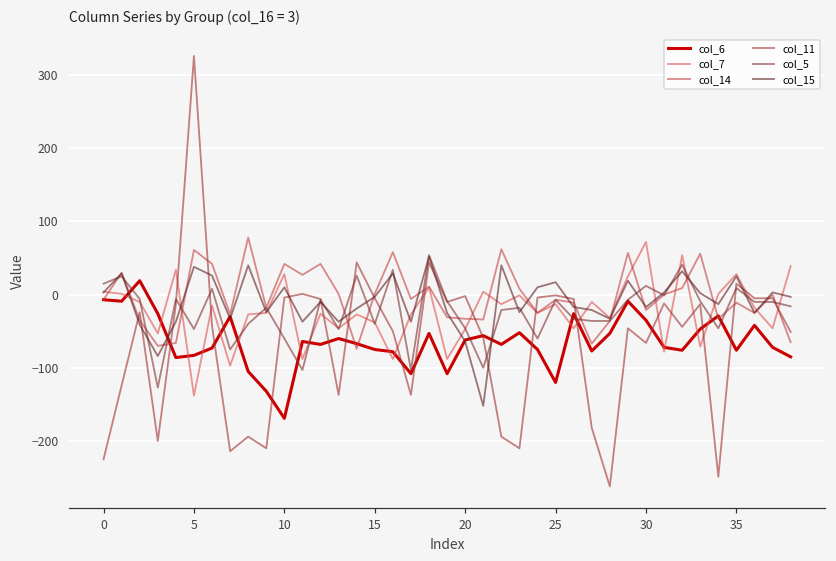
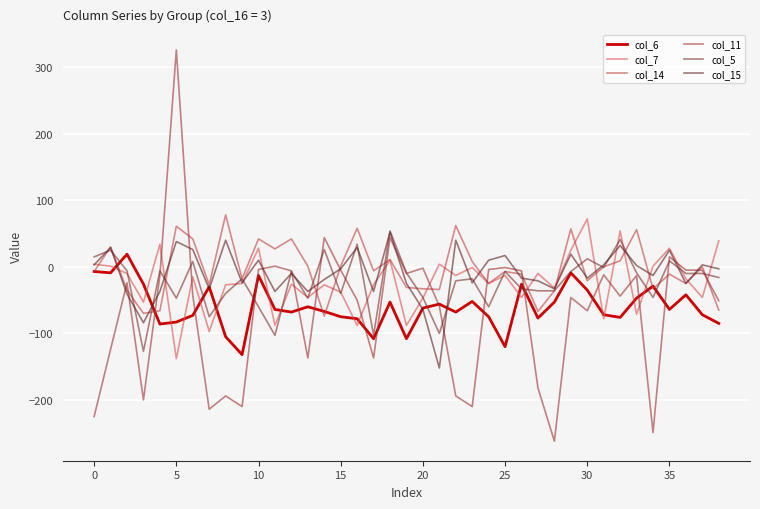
  {
    "col_6": {
      "5": -80,
-     "10": -170,
+     "10": -10,
      "15": -80,
      "25": -120,
      "30": -40,
-     "35": -80
+     "35": -60
    }
  }
